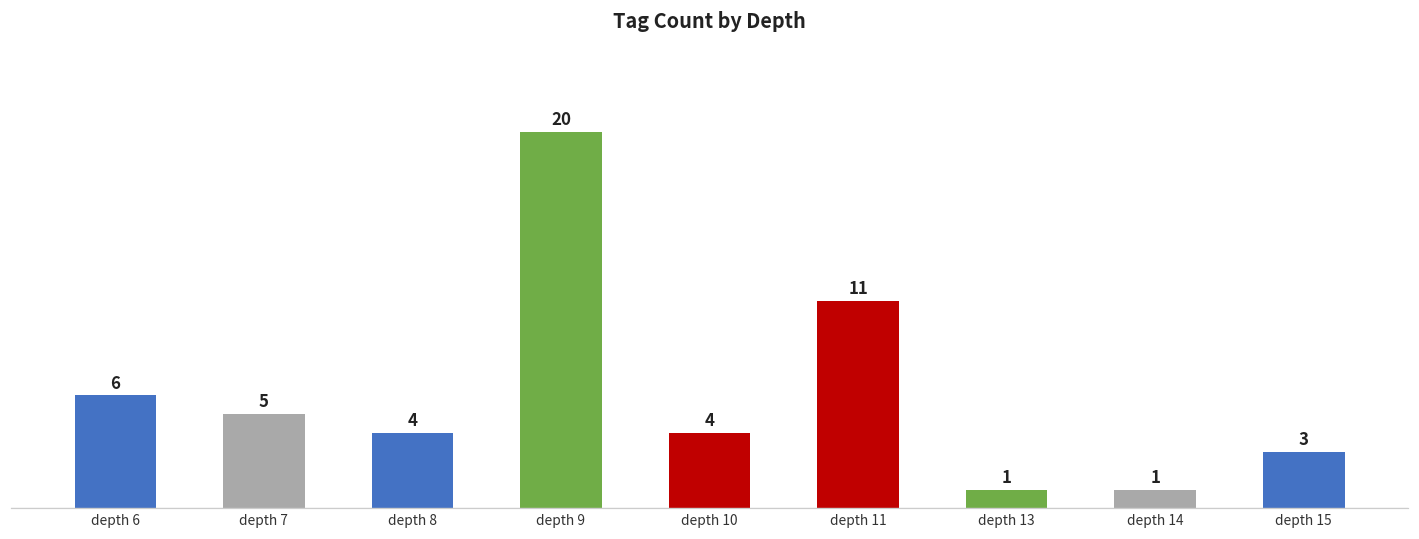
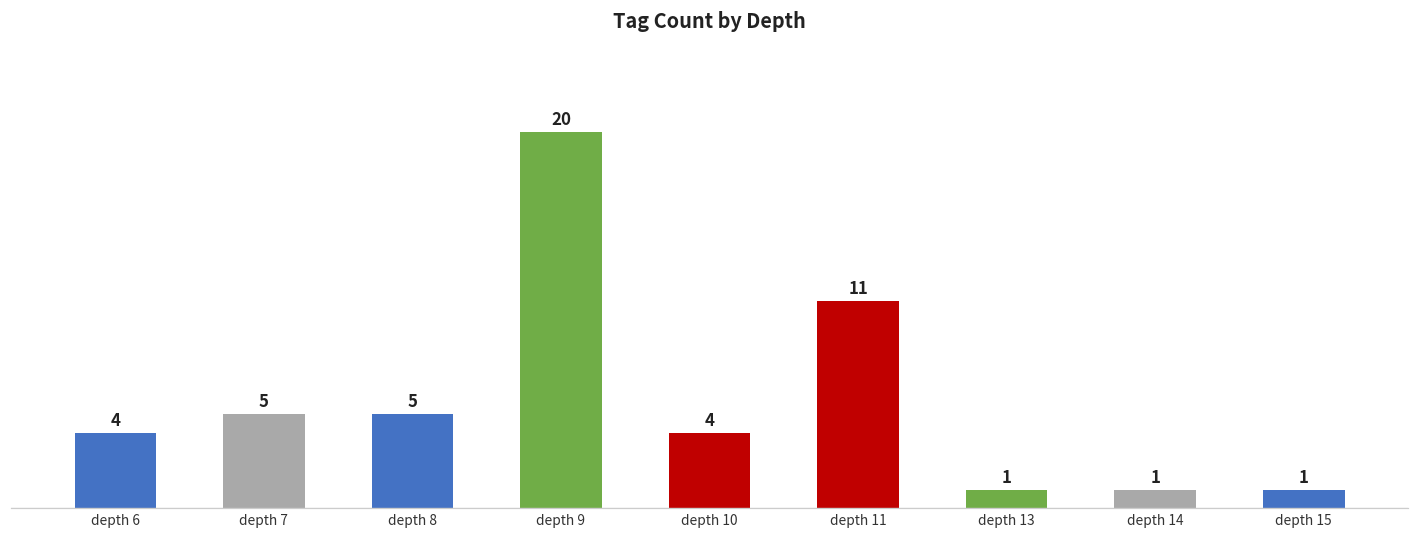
  {
-   "depth 6": 6,
+   "depth 6": 4,
    "depth 7": 5,
-   "depth 8": 4,
+   "depth 8": 5,
    "depth 9": 20,
    "depth 10": 4,
    "depth 11": 11,
    "depth 13": 1,
    "depth 14": 1,
-   "depth 15": 3
+   "depth 15": 1
  }
